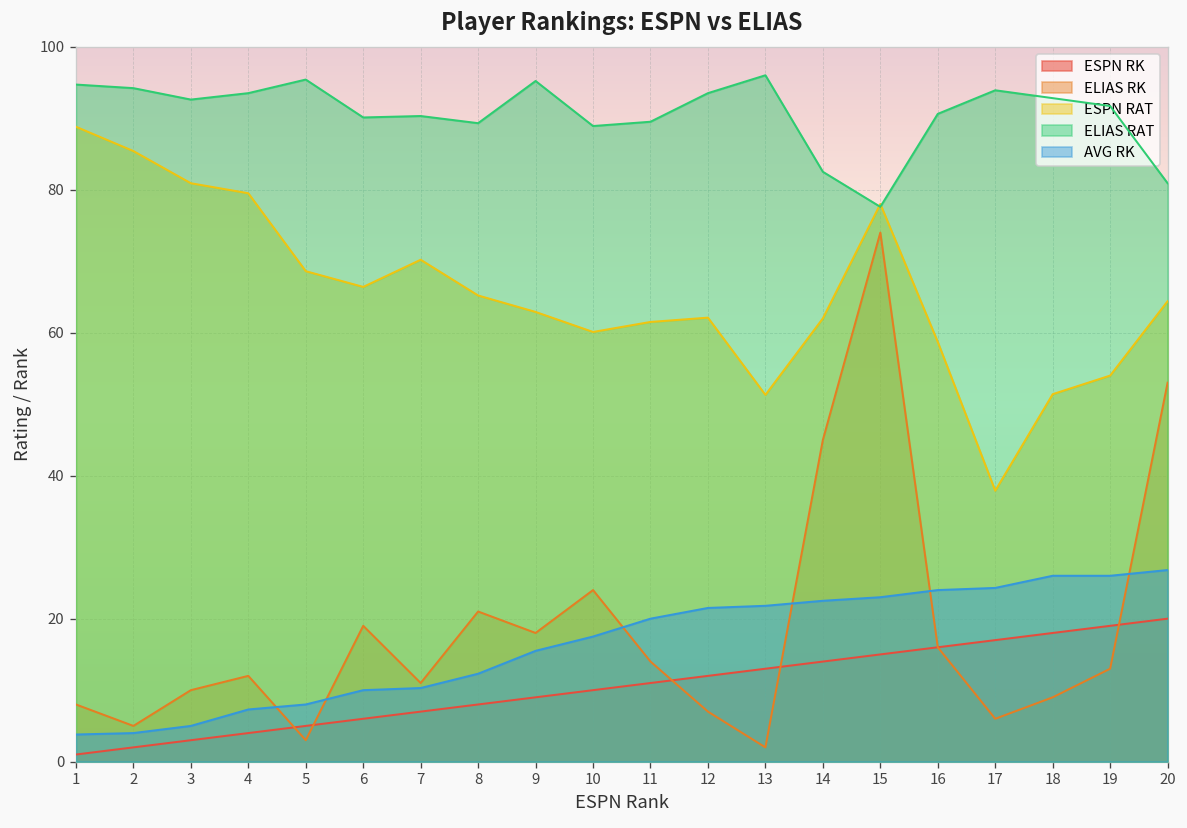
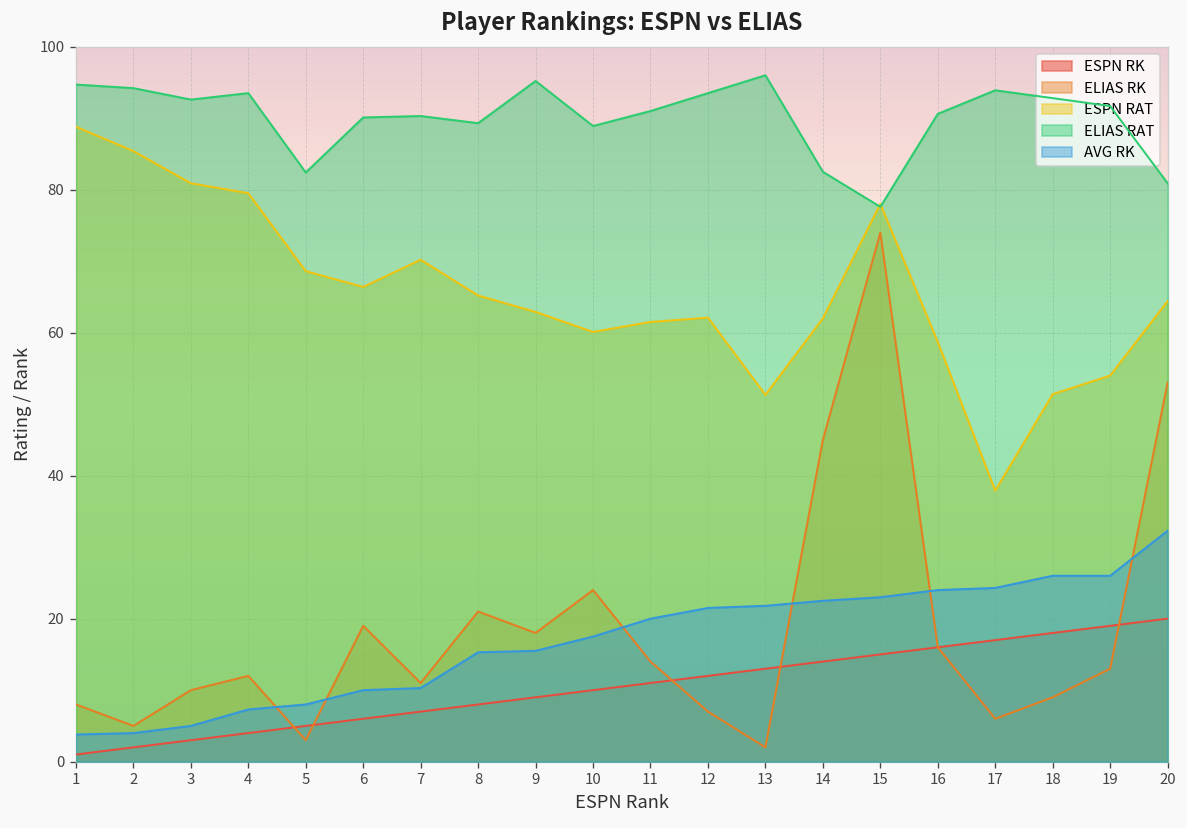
  {
    "ELIAS RAT": {
      "1": 95,
      "2": 94,
      "3": 93,
      "4": 94,
-     "5": 95,
+     "5": 82,
      "6": 90,
      "7": 90,
      "8": 89,
      "9": 95,
      "10": 89,
-     "11": 90,
+     "11": 91,
      "12": 94,
      "13": 96,
      "14": 83,
      "16": 91,
      "17": 94,
      "20": 81
    },
    "AVG RK": {
      "1": 4,
      "2": 4,
      "3": 5,
      "4": 7,
      "5": 8,
      "6": 10,
      "7": 10,
-     "8": 12,
+     "8": 15,
      "9": 16,
      "10": 18,
      "11": 20,
      "12": 22,
      "13": 22,
      "14": 23,
      "15": 23,
      "16": 24,
      "17": 24,
      "18": 26,
      "19": 26,
-     "20": 27
+     "20": 32
    }
  }
